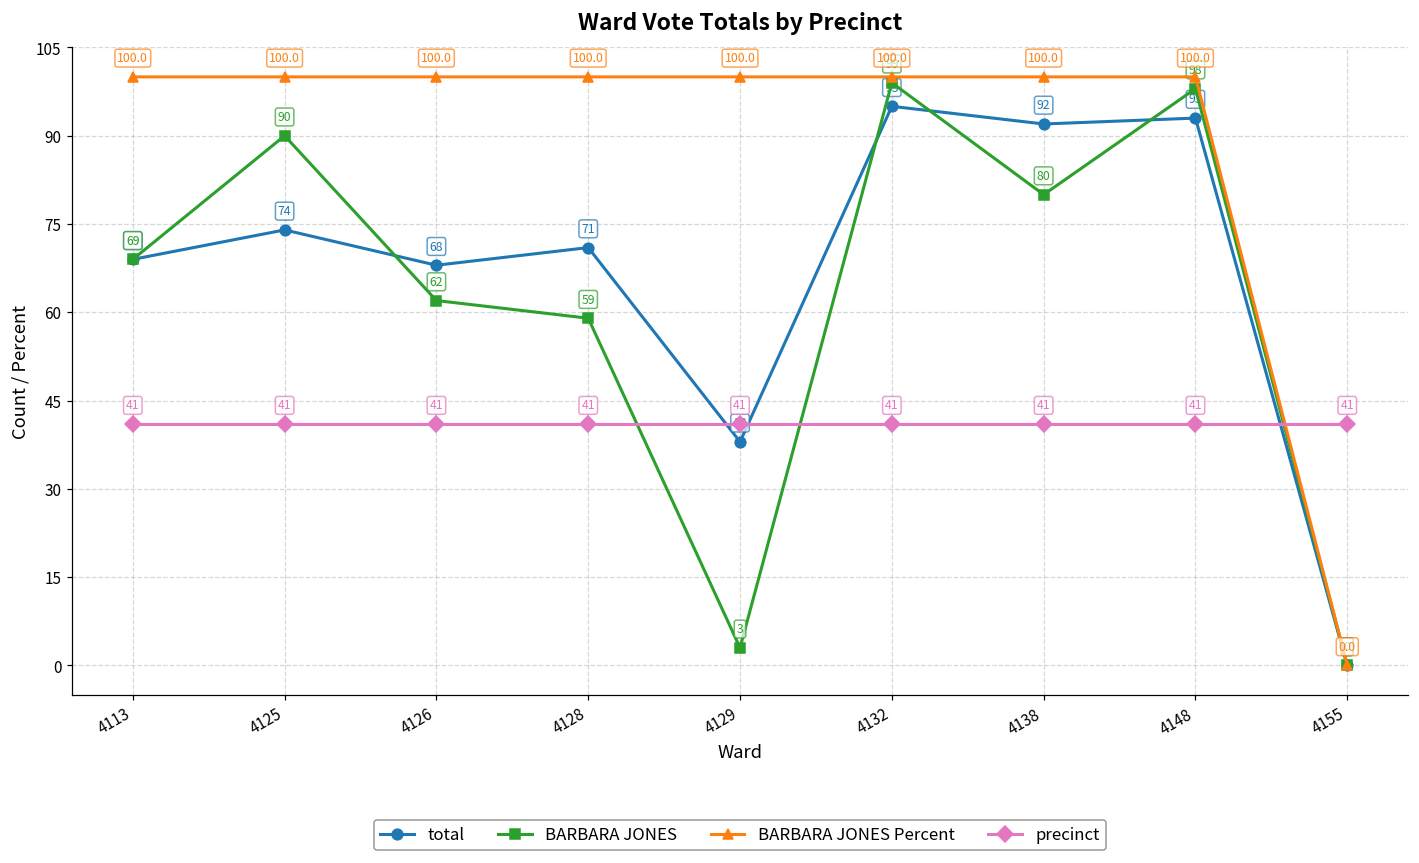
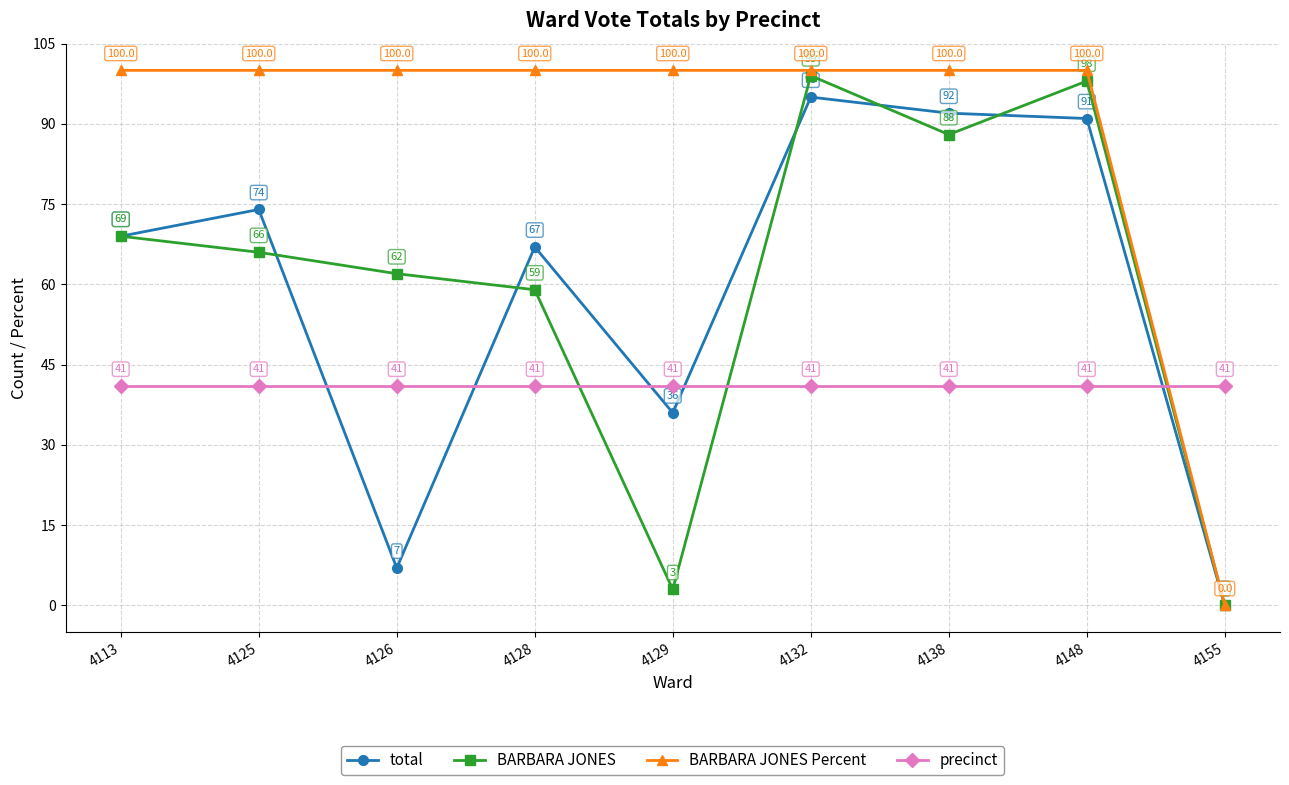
  {
    "total": {
-     "4126": 68,
-     "4128": 71,
-     "4129": 38,
-     "4148": 93
+     "4126": 7,
+     "4128": 67,
+     "4129": 36,
+     "4148": 91
    },
    "BARBARA JONES": {
-     "4125": 90,
-     "4138": 80
+     "4125": 66,
+     "4138": 88
    }
  }
